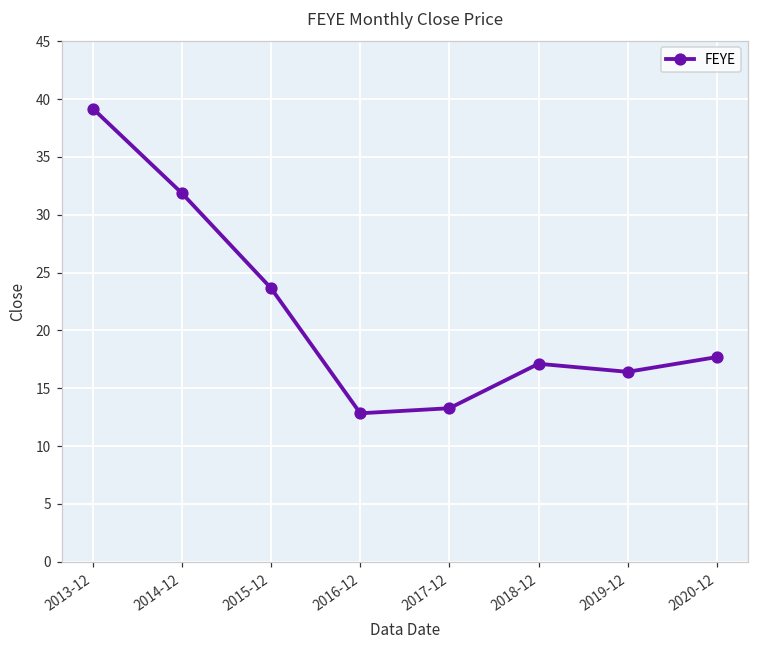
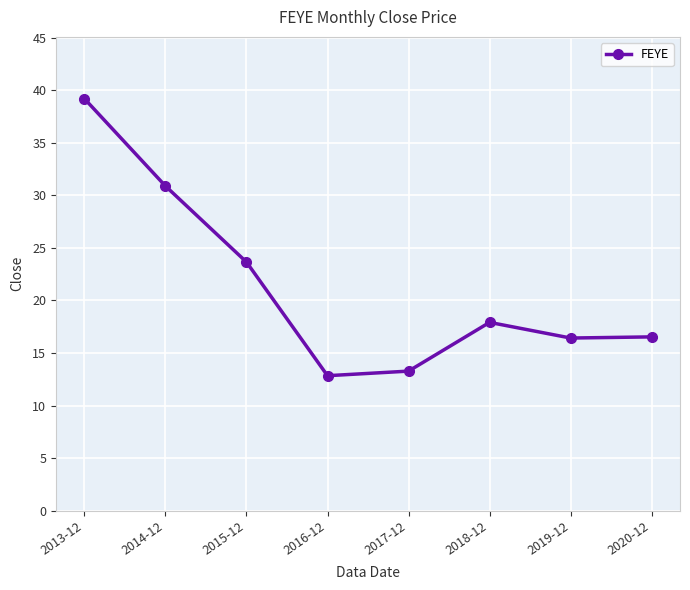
  {
    "2013-12": 39.2,
-   "2014-12": 31.9,
+   "2014-12": 30.9,
    "2015-12": 23.6,
    "2016-12": 12.8,
    "2017-12": 13.3,
-   "2018-12": 17.1,
+   "2018-12": 17.9,
    "2019-12": 16.4,
-   "2020-12": 17.7
+   "2020-12": 16.5
  }
